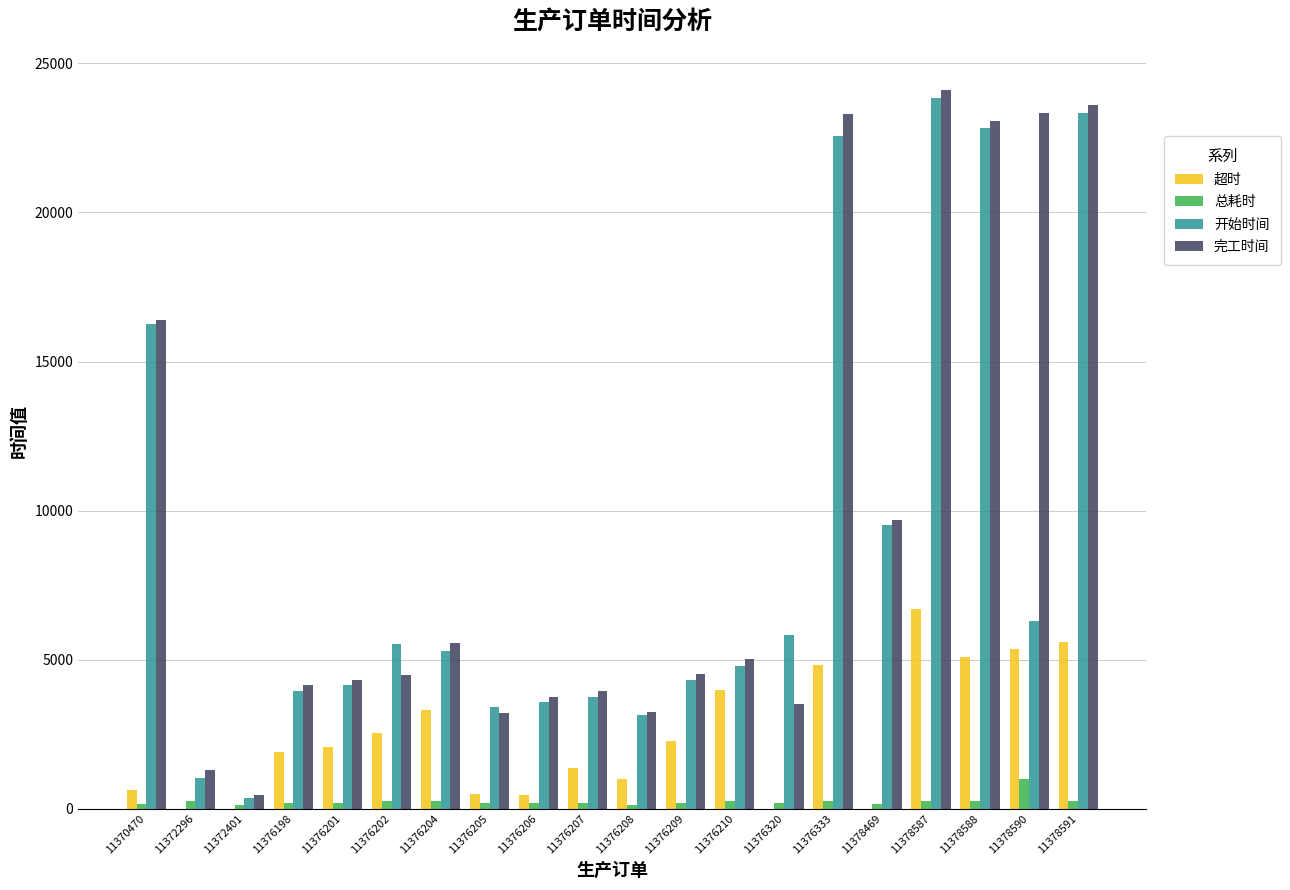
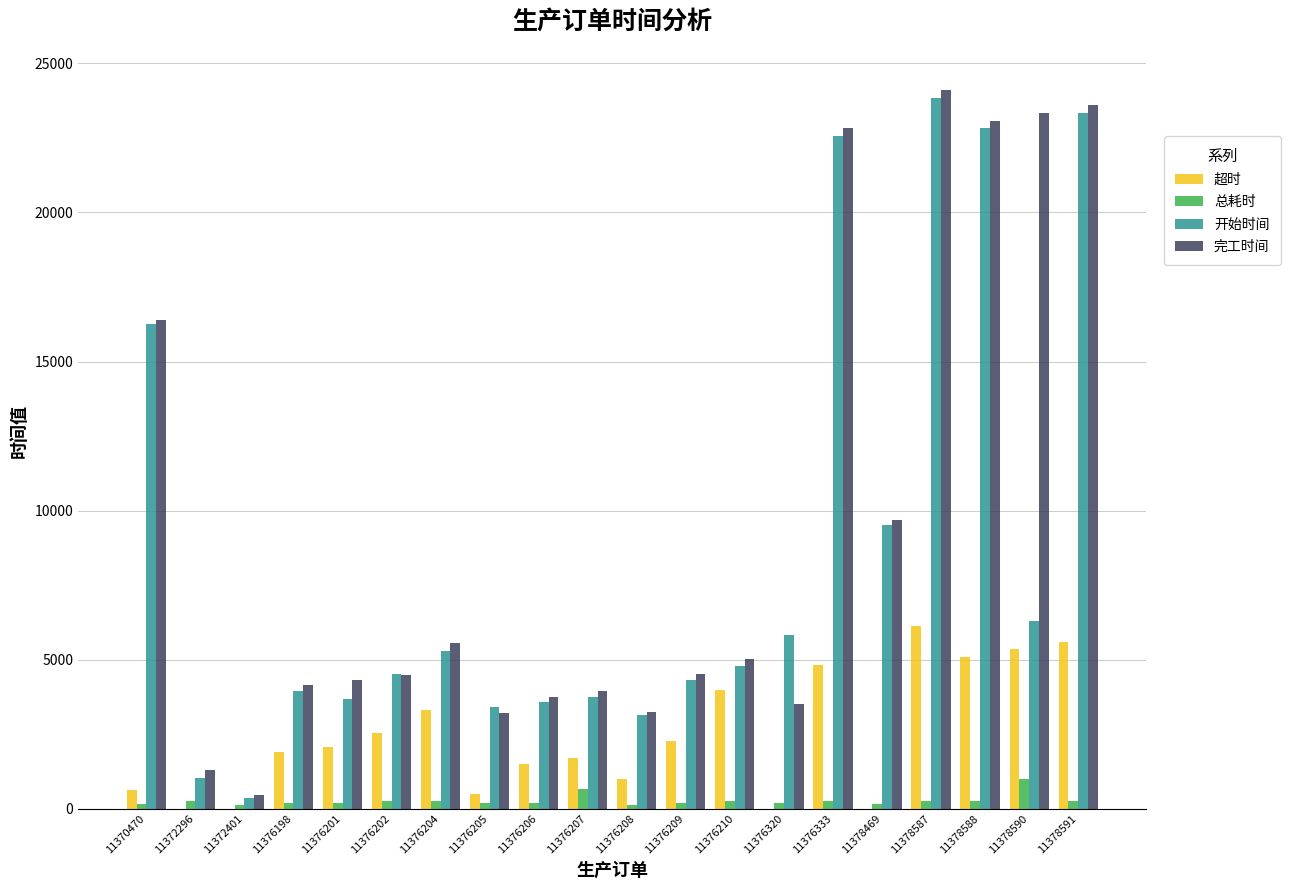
  {
    "超时": {
      "11370470": 600,
      "11372296": 0,
      "11372401": 0,
      "11376198": 1900,
      "11376201": 2100,
      "11376202": 2500,
      "11376204": 3300,
      "11376205": 500,
-     "11376206": 400,
-     "11376207": 1400,
+     "11376206": 1500,
+     "11376207": 1700,
      "11376208": 1000,
      "11376209": 2300,
      "11376210": 4000,
      "11376320": 0,
      "11376333": 4800,
      "11378469": 0,
-     "11378587": 6700,
+     "11378587": 6100,
      "11378588": 5100,
      "11378590": 5300,
      "11378591": 5600
    },
    "总耗时": {
      "11370470": 100,
      "11372296": 200,
      "11372401": 100,
      "11376198": 200,
      "11376201": 200,
      "11376202": 300,
      "11376204": 300,
      "11376205": 200,
      "11376206": 200,
-     "11376207": 200,
+     "11376207": 600,
      "11376208": 100,
      "11376209": 200,
      "11376210": 300,
      "11376320": 200,
      "11376333": 300,
      "11378469": 100,
      "11378587": 300,
      "11378588": 300,
      "11378590": 1000,
      "11378591": 300
    },
    "开始时间": {
      "11370470": 16200,
      "11372296": 1000,
      "11372401": 300,
      "11376198": 3900,
-     "11376201": 4100,
-     "11376202": 5500,
+     "11376201": 3700,
+     "11376202": 4500,
      "11376204": 5300,
      "11376205": 3400,
      "11376206": 3600,
      "11376207": 3800,
      "11376208": 3100,
      "11376209": 4300,
      "11376210": 4800,
      "11376320": 5800,
      "11376333": 22600,
      "11378469": 9500,
      "11378587": 23800,
      "11378588": 22800,
      "11378590": 6300,
      "11378591": 23300
    },
    "完工时间": {
      "11370470": 16400,
      "11372296": 1300,
      "11372401": 400,
      "11376198": 4100,
      "11376201": 4300,
      "11376202": 4500,
      "11376204": 5500,
      "11376205": 3200,
      "11376206": 3800,
      "11376207": 3900,
      "11376208": 3200,
      "11376209": 4500,
      "11376210": 5000,
      "11376320": 3500,
-     "11376333": 23300,
+     "11376333": 22800,
      "11378469": 9700,
      "11378587": 24100,
      "11378588": 23100,
      "11378590": 23300,
      "11378591": 23600
    }
  }
